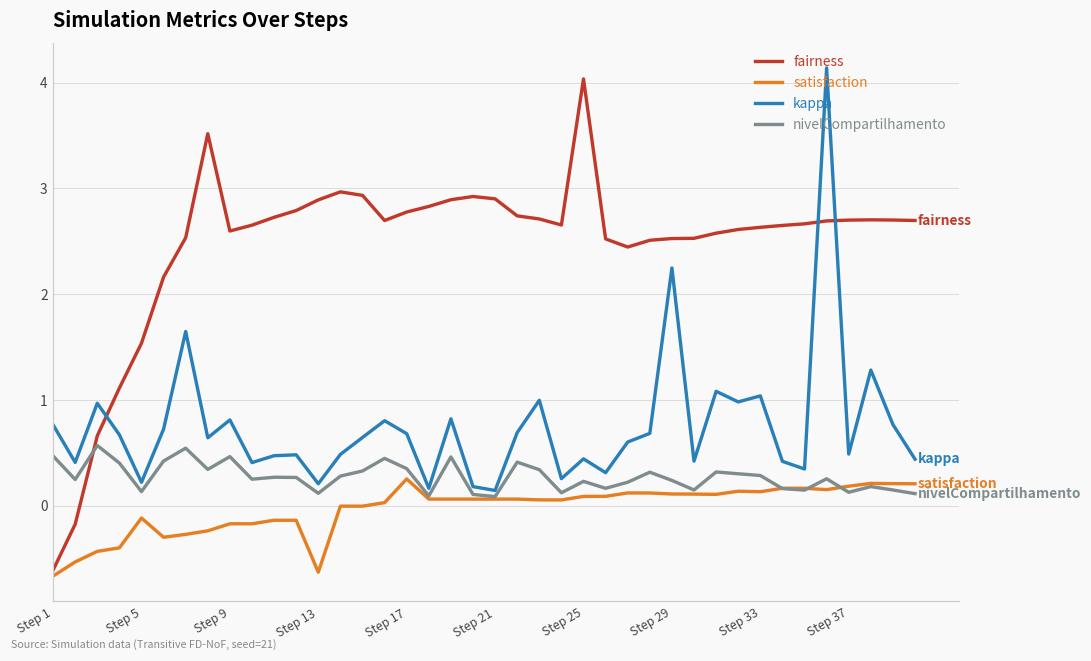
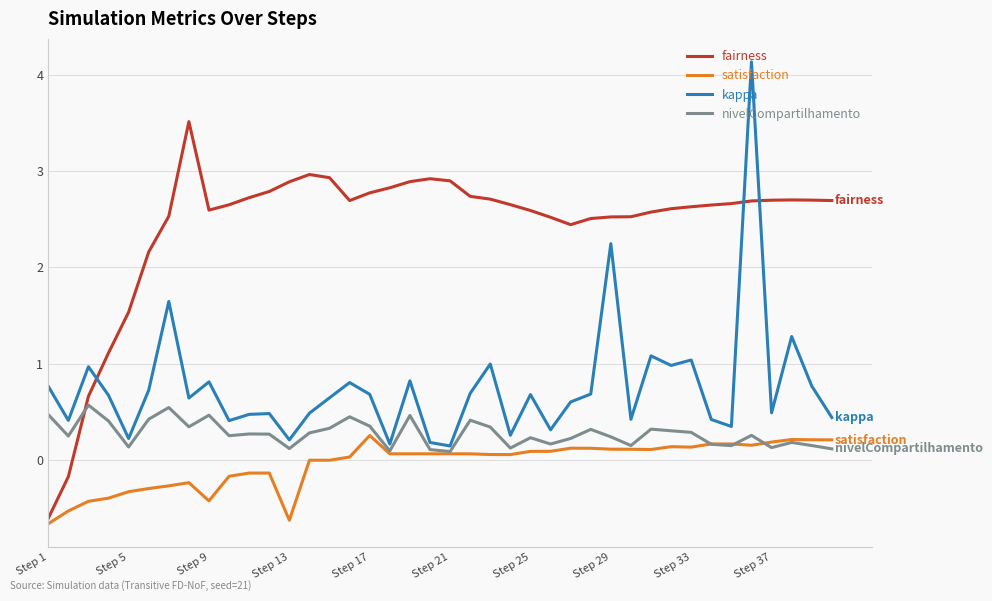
  {
    "fairness": {
      "Step 1": -0.6,
      "Step 5": 1.5,
      "Step 9": 2.6,
      "Step 13": 2.9,
      "Step 17": 2.8,
      "Step 21": 2.9,
-     "Step 25": 4.0,
+     "Step 25": 2.6,
      "Step 29": 2.5,
      "Step 33": 2.6,
      "Step 37": 2.7
    },
    "satisfaction": {
      "Step 1": -0.7,
-     "Step 5": -0.1,
-     "Step 9": -0.2,
+     "Step 5": -0.3,
+     "Step 9": -0.4,
      "Step 13": -0.6,
      "Step 17": 0.3,
      "Step 25": 0.1,
      "Step 29": 0.1,
      "Step 33": 0.1,
      "Step 37": 0.2
    },
    "kappa": {
      "Step 1": 0.8,
      "Step 5": 0.2,
      "Step 9": 0.8,
      "Step 13": 0.2,
      "Step 17": 0.7,
      "Step 21": 0.1,
-     "Step 25": 0.4,
+     "Step 25": 0.7,
      "Step 29": 2.2,
      "Step 33": 1.0,
      "Step 37": 0.5
    },
    "nivelCompartilhamento": {
      "Step 1": 0.5,
      "Step 5": 0.1,
      "Step 9": 0.5,
      "Step 13": 0.1,
      "Step 17": 0.3,
      "Step 25": 0.2,
      "Step 29": 0.2,
      "Step 33": 0.3,
      "Step 37": 0.1
    }
  }
